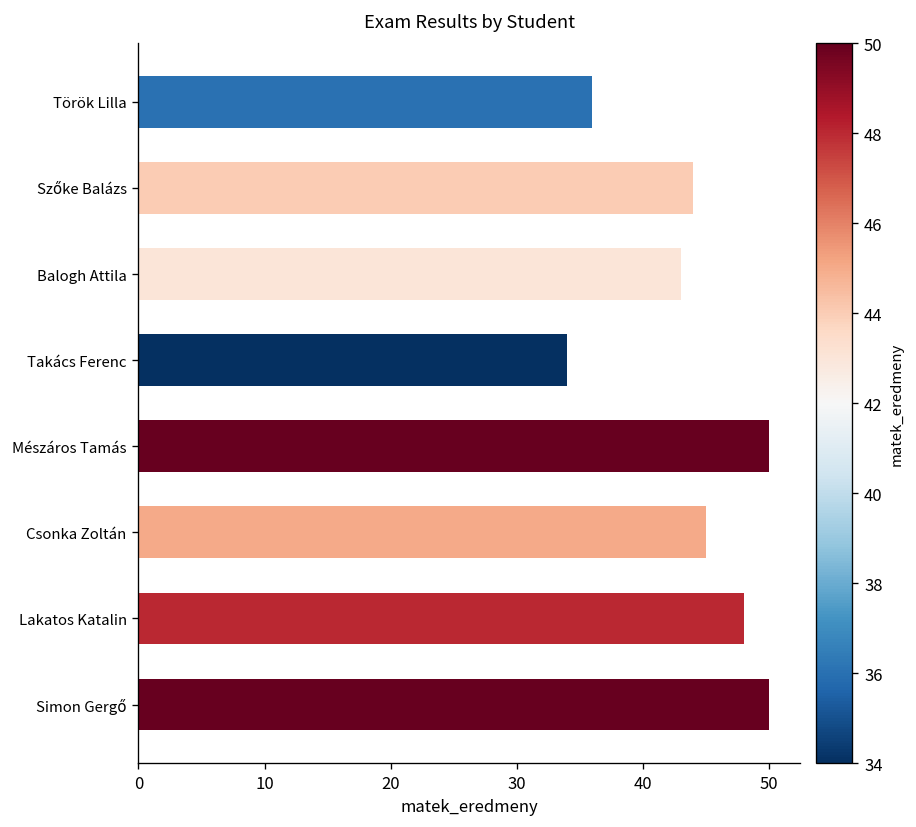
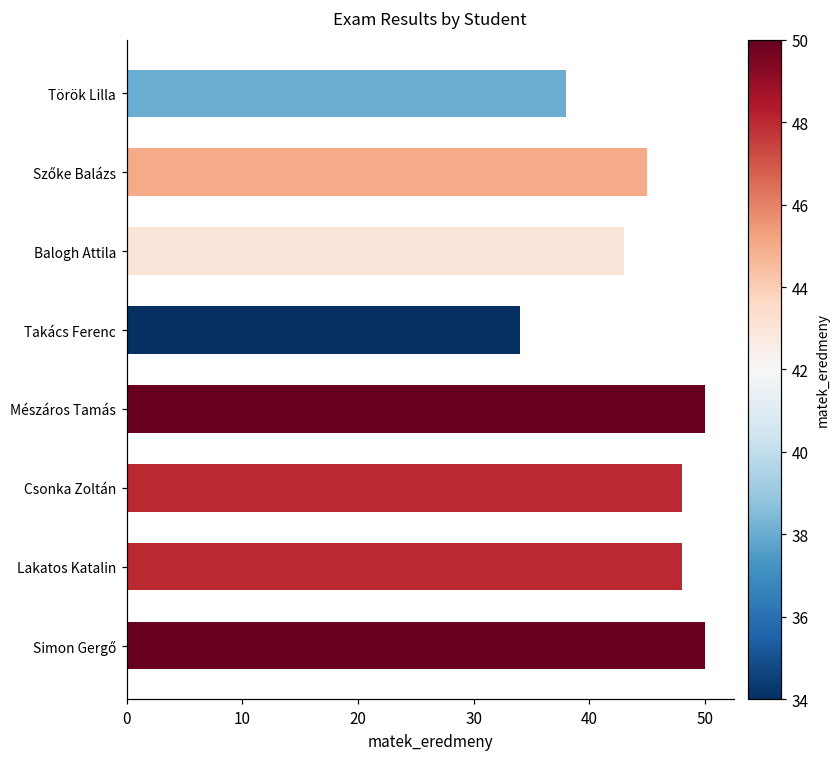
  {
-   "Török Lilla": 36,
-   "Szőke Balázs": 44,
+   "Török Lilla": 38,
+   "Szőke Balázs": 45,
    "Balogh Attila": 43,
    "Takács Ferenc": 34,
    "Mészáros Tamás": 50,
-   "Csonka Zoltán": 45,
+   "Csonka Zoltán": 48,
    "Lakatos Katalin": 48,
    "Simon Gergő": 50
  }
